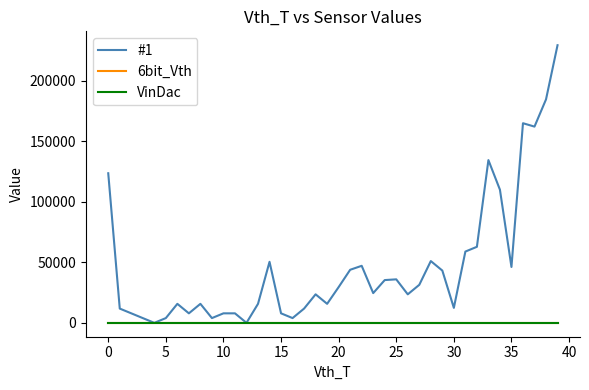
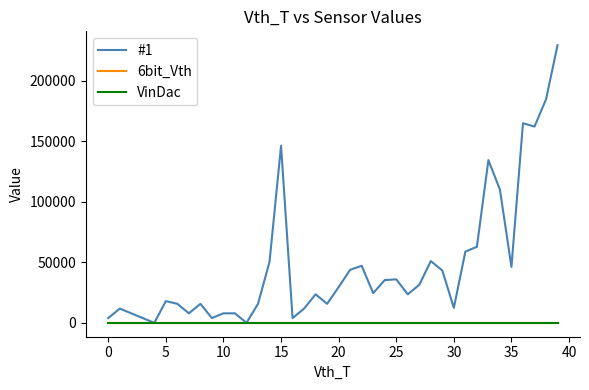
  {
    "#1": {
-     "0": 124000,
-     "5": 4000,
+     "0": 4000,
+     "5": 18000,
      "10": 8000,
-     "15": 8000,
+     "15": 146000,
      "20": 30000,
      "25": 36000,
      "30": 12000,
      "35": 46000
    },
    "VinDac": {
      "0": 0,
      "5": 0,
      "10": 0,
      "15": 0,
      "20": 0,
      "25": 0,
      "30": 0,
      "35": 0
    }
  }
